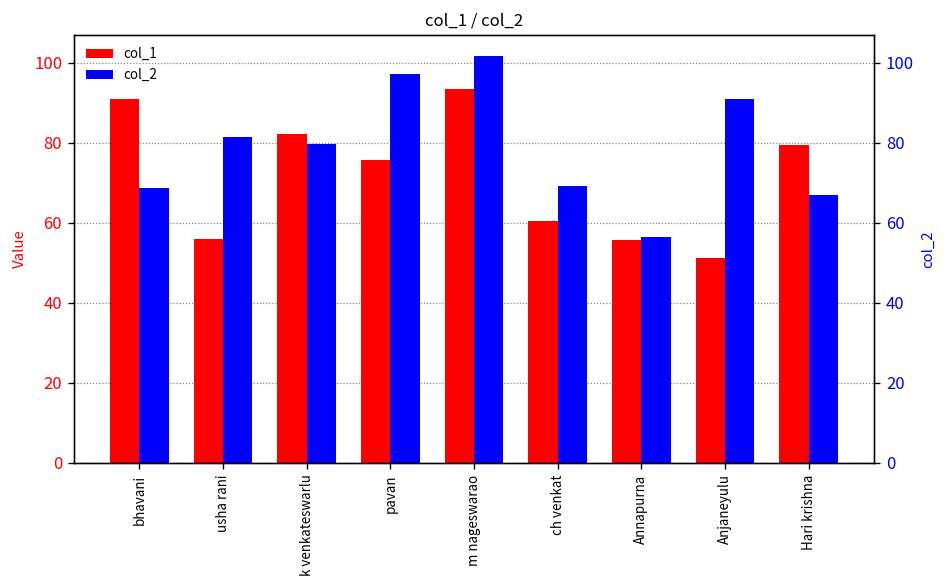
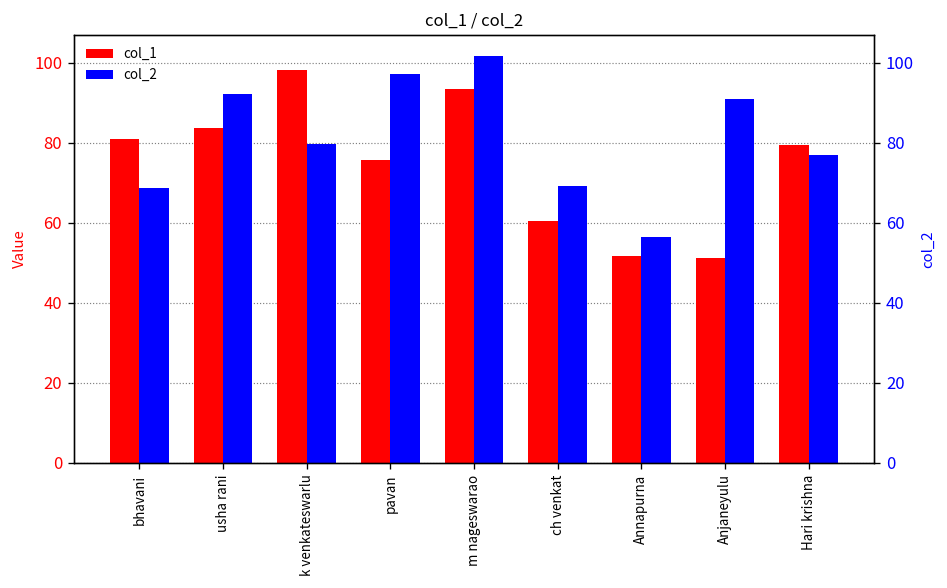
  {
    "col_1": {
-     "bhavani": 91,
-     "usha rani": 56,
-     "k venkateswarlu": 82,
+     "bhavani": 81,
+     "usha rani": 84,
+     "k venkateswarlu": 98,
      "pavan": 76,
      "m nageswarao": 94,
      "ch venkat": 60,
-     "Annapurna": 56,
+     "Annapurna": 52,
      "Anjaneyulu": 51,
      "Hari krishna": 79
    },
    "col_2": {
      "bhavani": 69,
-     "usha rani": 81,
+     "usha rani": 92,
      "k venkateswarlu": 80,
      "pavan": 97,
      "m nageswarao": 102,
      "ch venkat": 69,
      "Annapurna": 56,
      "Anjaneyulu": 91,
-     "Hari krishna": 67
+     "Hari krishna": 77
    }
  }
